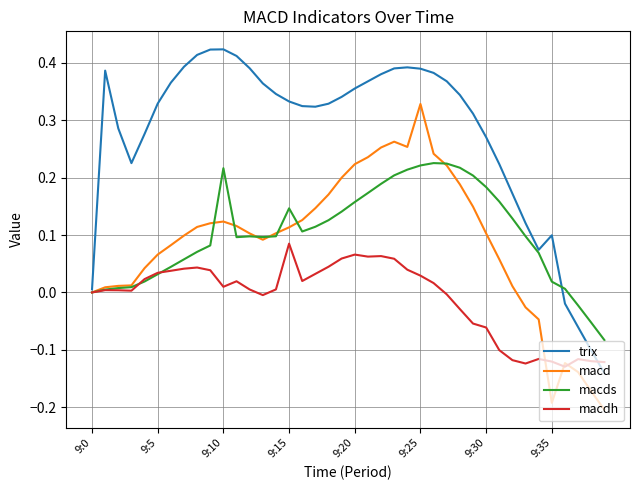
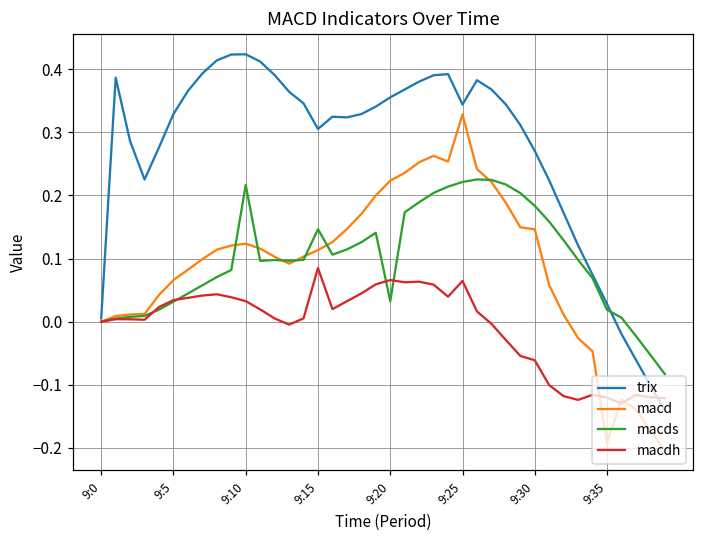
  {
    "trix": {
      "9:0": 0.01,
      "9:5": 0.33,
      "9:10": 0.42,
-     "9:15": 0.33,
+     "9:15": 0.31,
      "9:20": 0.36,
-     "9:25": 0.39,
+     "9:25": 0.34,
      "9:30": 0.27,
-     "9:35": 0.10
+     "9:35": 0.03
    },
    "macd": {
      "9:5": 0.07,
      "9:10": 0.12,
      "9:15": 0.11,
      "9:20": 0.22,
      "9:25": 0.33,
-     "9:30": 0.10
+     "9:30": 0.15
    },
    "macds": {
      "9:10": 0.22,
      "9:15": 0.15,
-     "9:20": 0.16,
+     "9:20": 0.03,
      "9:25": 0.22,
      "9:30": 0.18,
      "9:35": 0.02
    },
    "macdh": {
-     "9:10": 0.01,
+     "9:10": 0.03,
      "9:15": 0.09,
      "9:20": 0.07,
-     "9:25": 0.03,
+     "9:25": 0.06,
      "9:30": -0.06
    }
  }
